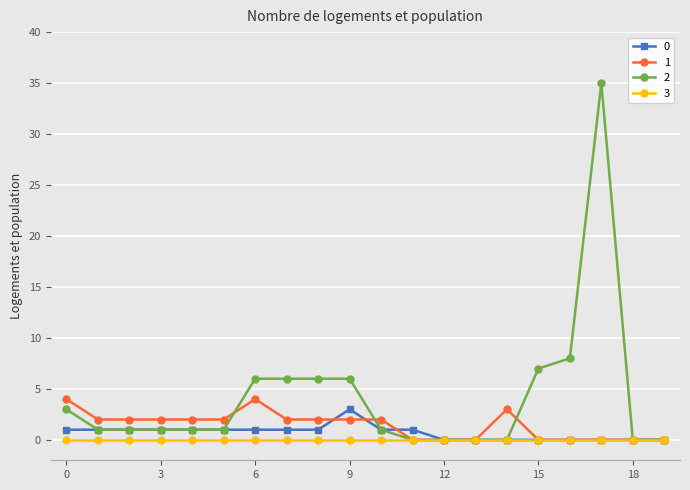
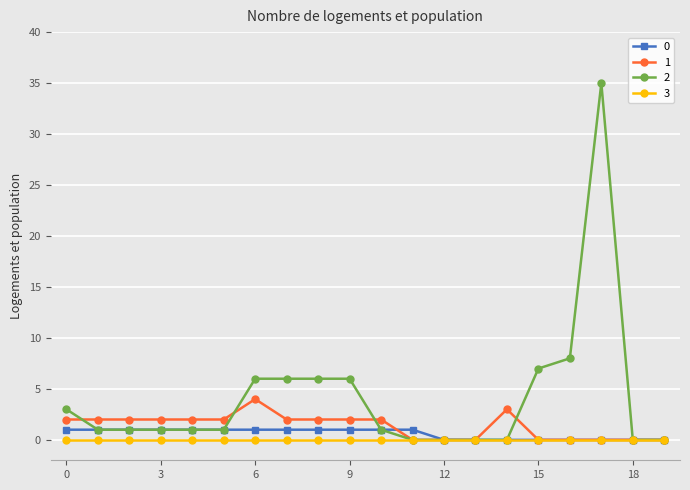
  {
    "0": {
      "0": 1,
      "6": 1,
-     "9": 3
+     "9": 1
    },
    "1": {
-     "0": 4,
+     "0": 2,
      "3": 2,
      "6": 4,
      "9": 2
    },
    "2": {
      "0": 3,
      "6": 6,
      "9": 6,
      "15": 7
    },
    "3": {
      "0": 0,
      "3": 0,
      "6": 0,
      "9": 0
    }
  }
